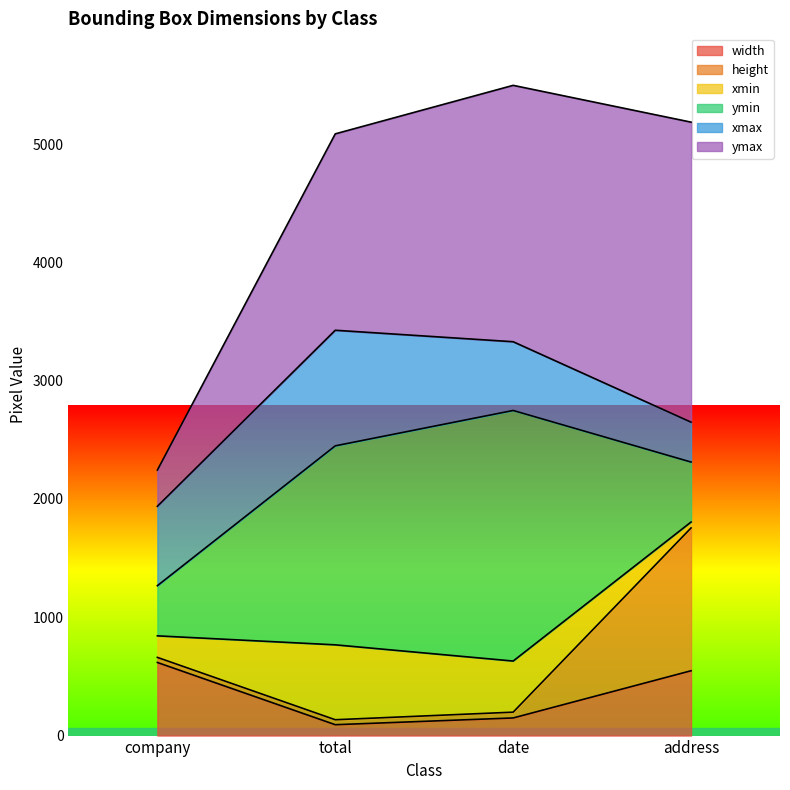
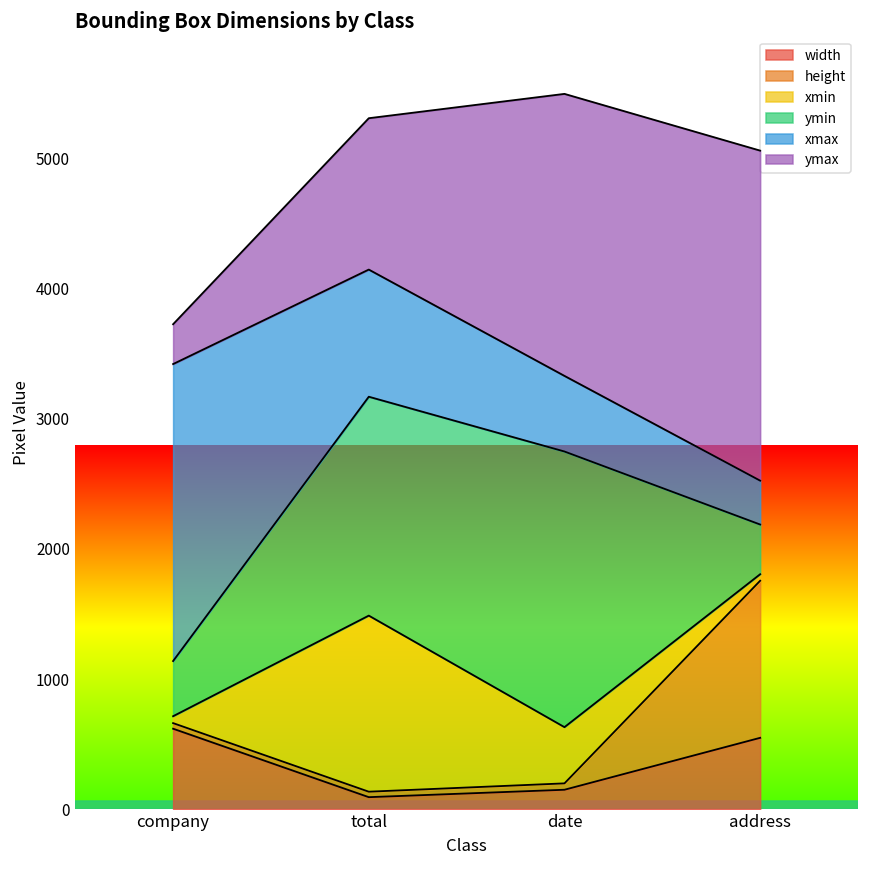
  {
    "xmin": {
-     "company": 180,
-     "total": 630,
+     "company": 50,
+     "total": 1350,
      "date": 430,
      "address": 50
    },
    "ymin": {
      "company": 420,
      "total": 1680,
      "date": 2120,
-     "address": 510
+     "address": 380
    },
    "xmax": {
-     "company": 670,
+     "company": 2280,
      "total": 980,
      "date": 580,
      "address": 340
    },
    "ymax": {
      "company": 310,
-     "total": 1660,
+     "total": 1160,
      "date": 2170,
      "address": 2540
    }
  }
